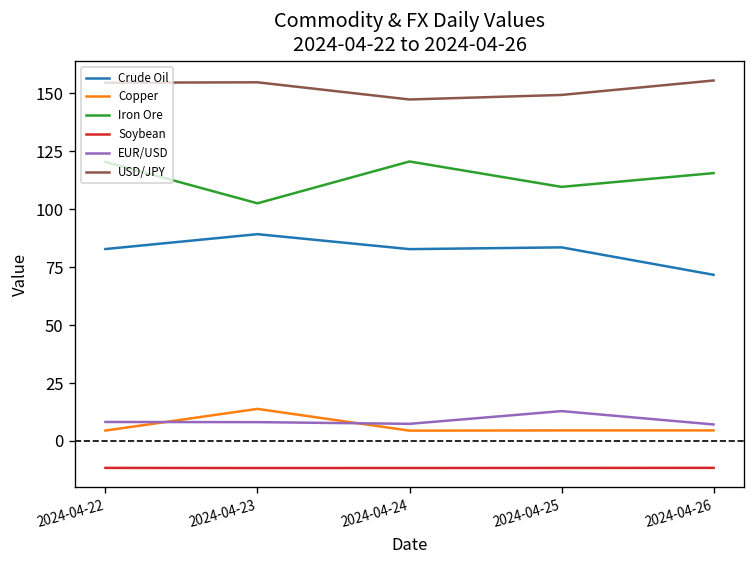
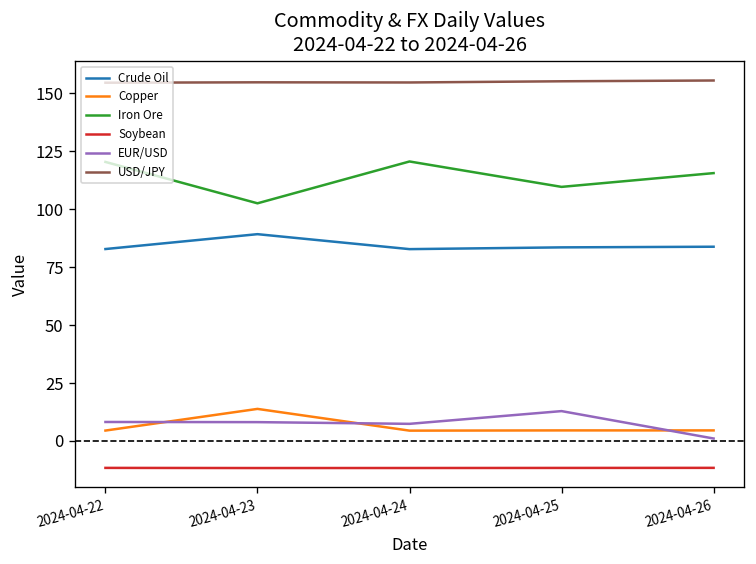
  {
    "Crude Oil": {
      "2024-04-22": 83,
      "2024-04-23": 89,
      "2024-04-24": 83,
      "2024-04-25": 84,
-     "2024-04-26": 72
+     "2024-04-26": 84
    },
    "Copper": {
      "2024-04-22": 5,
      "2024-04-23": 14,
      "2024-04-24": 4,
      "2024-04-25": 5,
      "2024-04-26": 5
    },
    "Iron Ore": {
      "2024-04-23": 103,
      "2024-04-24": 121,
      "2024-04-25": 110,
      "2024-04-26": 116
    },
    "Soybean": {
      "2024-04-22": -12,
      "2024-04-23": -12,
      "2024-04-24": -12,
      "2024-04-25": -12,
      "2024-04-26": -12
    },
    "EUR/USD": {
      "2024-04-22": 8,
      "2024-04-23": 8,
      "2024-04-24": 7,
      "2024-04-25": 13,
-     "2024-04-26": 7
+     "2024-04-26": 1
    },
    "USD/JPY": {
      "2024-04-23": 155,
-     "2024-04-24": 147,
-     "2024-04-25": 149,
+     "2024-04-24": 155,
+     "2024-04-25": 155,
      "2024-04-26": 156
    }
  }
